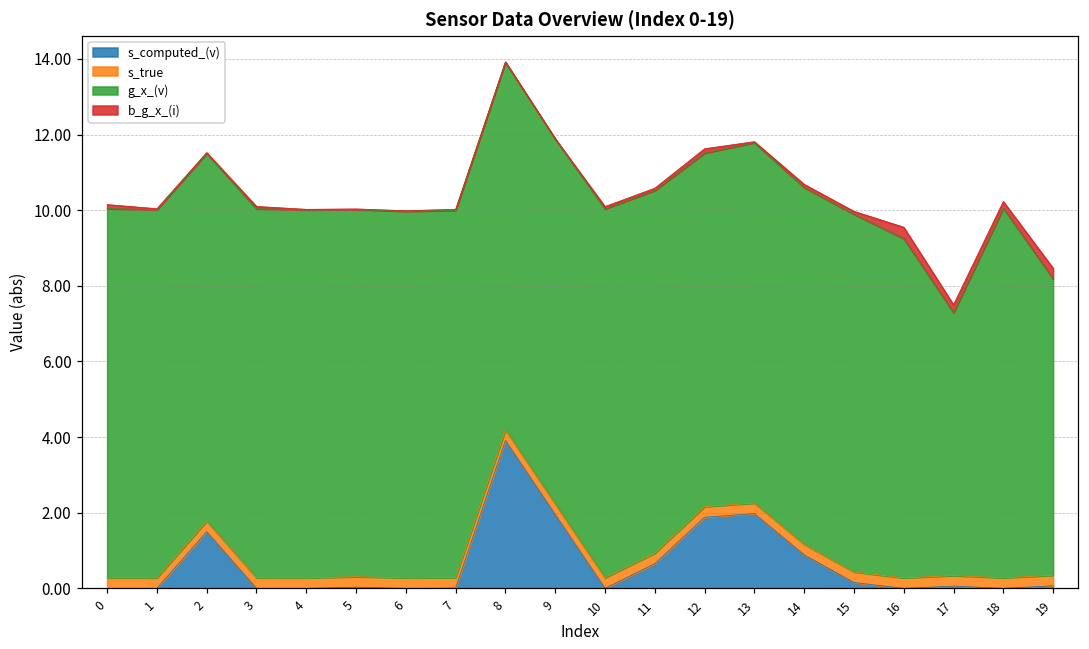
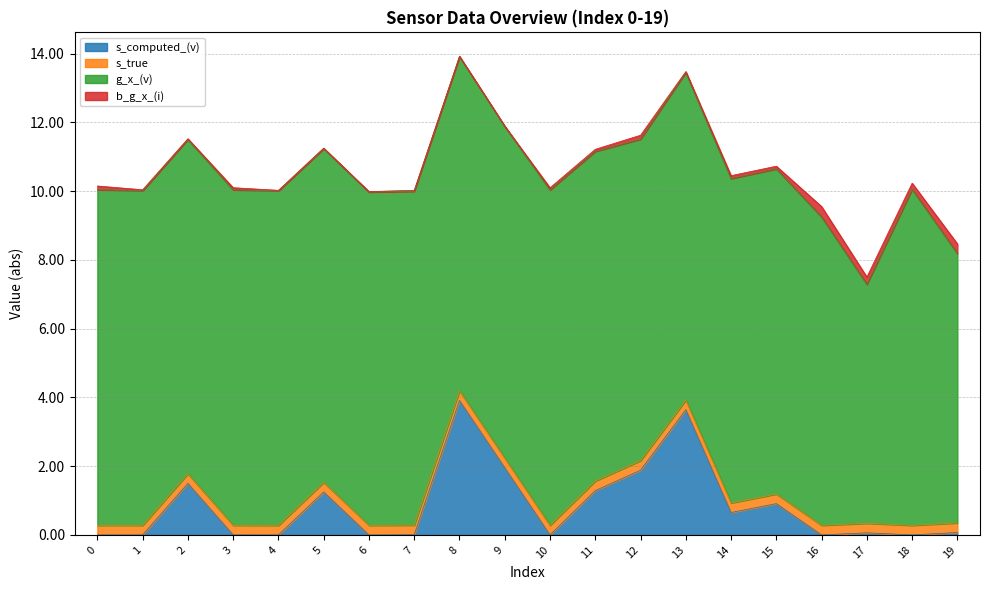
  {
    "s_computed_(v)": {
      "0": 0.0,
      "1": 0.0,
      "2": 1.5,
      "3": 0.0,
      "4": 0.0,
-     "5": 0.0,
+     "5": 1.2,
      "6": 0.0,
      "7": 0.0,
      "8": 3.9,
      "9": 2.0,
      "10": 0.0,
-     "11": 0.7,
+     "11": 1.3,
      "12": 1.9,
-     "13": 2.0,
-     "14": 0.9,
-     "15": 0.2,
+     "13": 3.6,
+     "14": 0.7,
+     "15": 0.9,
      "16": 0.0,
      "17": 0.1,
      "18": 0.0,
      "19": 0.1
    },
    "s_true": {
      "0": 0.3,
      "1": 0.3,
      "2": 0.3,
      "3": 0.3,
      "4": 0.3,
      "5": 0.3,
      "6": 0.3,
      "7": 0.3,
      "8": 0.3,
      "9": 0.3,
      "10": 0.3,
      "11": 0.3,
      "12": 0.3,
      "13": 0.3,
      "14": 0.3,
      "15": 0.3,
      "16": 0.3,
      "17": 0.3,
      "18": 0.3,
      "19": 0.3
    },
    "g_x_(v)": {
      "0": 9.8,
      "12": 9.4,
      "14": 9.4,
      "15": 9.5,
      "16": 9.0,
      "17": 7.0,
      "18": 9.8,
      "19": 7.8
    },
    "b_g_x_(i)": {
      "0": 0.1,
      "12": 0.1,
      "14": 0.1,
      "15": 0.1,
      "16": 0.3,
      "17": 0.2,
      "18": 0.2,
      "19": 0.3
    }
  }
